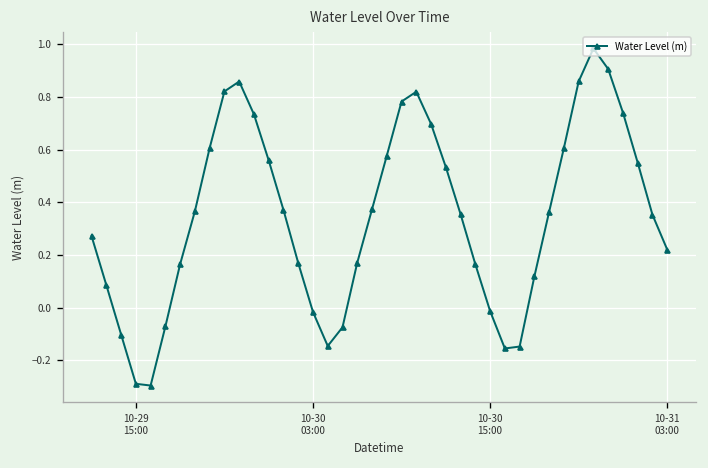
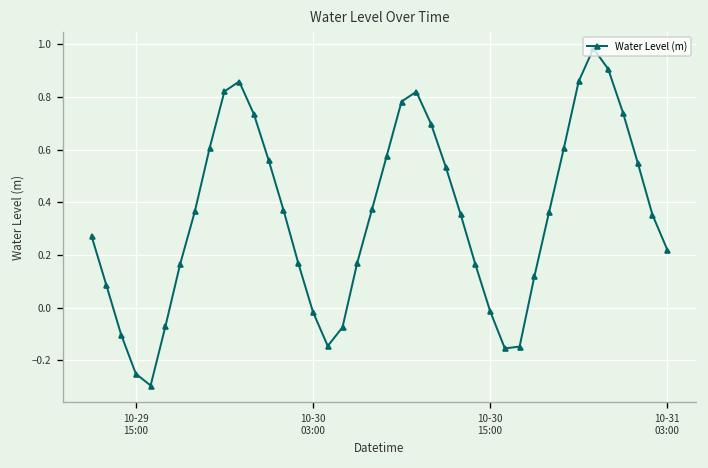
  {
-   "10-29 15:00": -0.29,
+   "10-29 15:00": -0.25,
    "10-30 03:00": -0.02,
    "10-30 15:00": -0.01,
    "10-31 03:00": 0.22
  }
